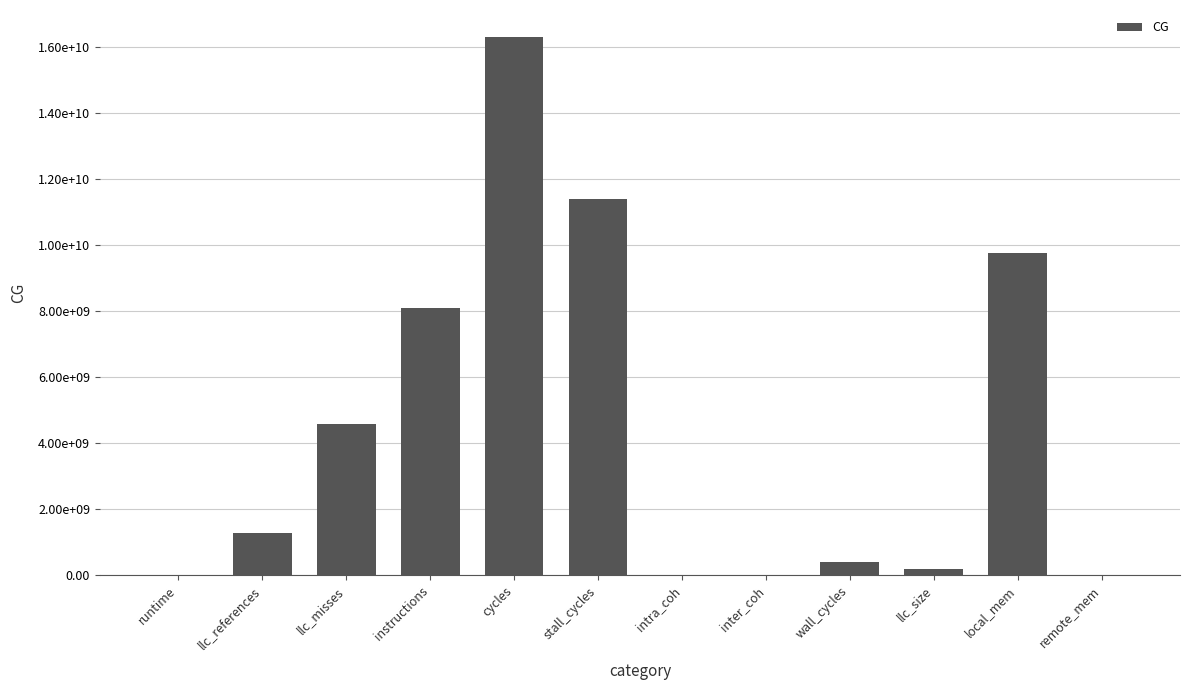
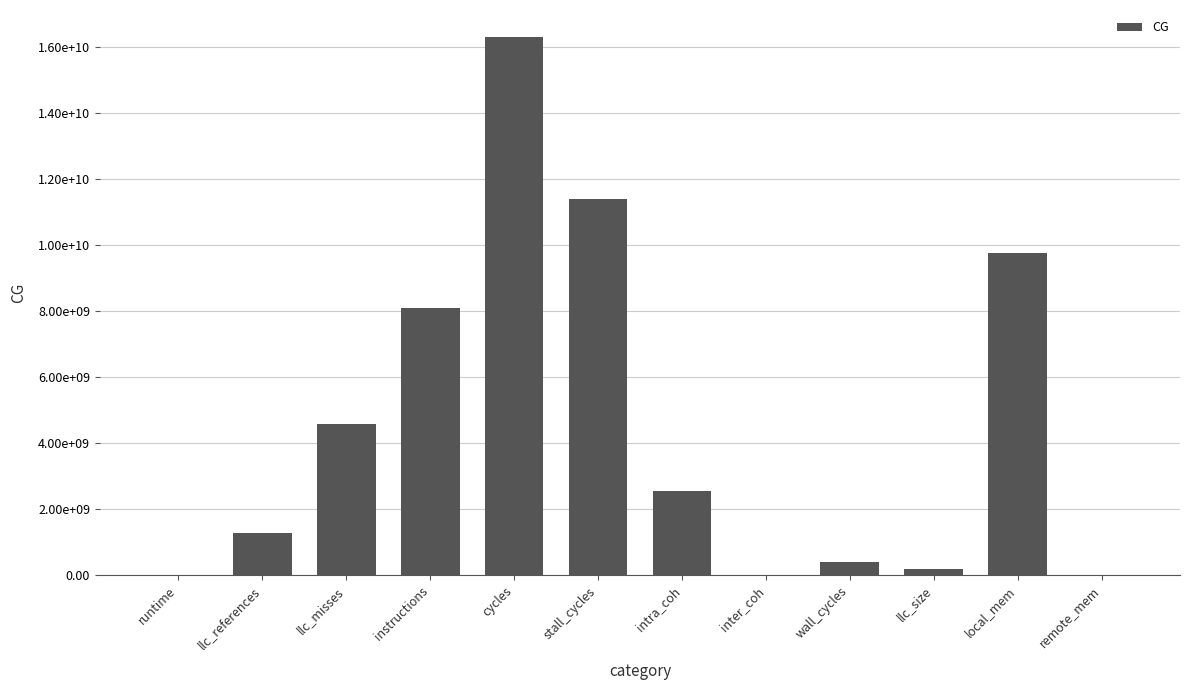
  {
    "llc_references": 1300000000,
    "llc_misses": 4600000000,
    "instructions": 8100000000,
    "cycles": 16300000000,
    "stall_cycles": 11400000000,
-   "intra_coh": 0,
+   "intra_coh": 2600000000,
    "wall_cycles": 400000000,
    "llc_size": 200000000,
    "local_mem": 9800000000
  }
